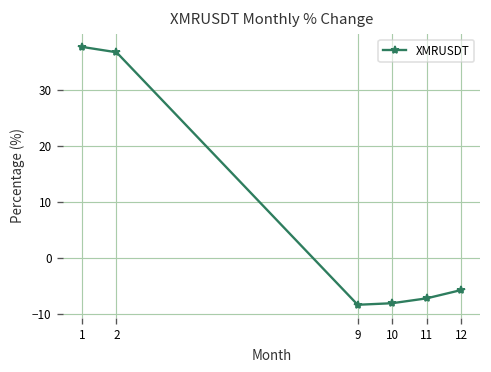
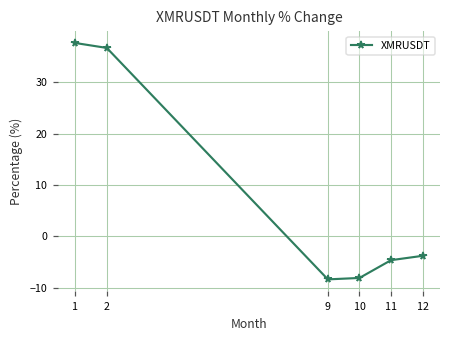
  {
    "1": 38,
    "2": 37,
    "9": -8,
    "10": -8,
-   "11": -7,
-   "12": -6
+   "11": -5,
+   "12": -4
  }
